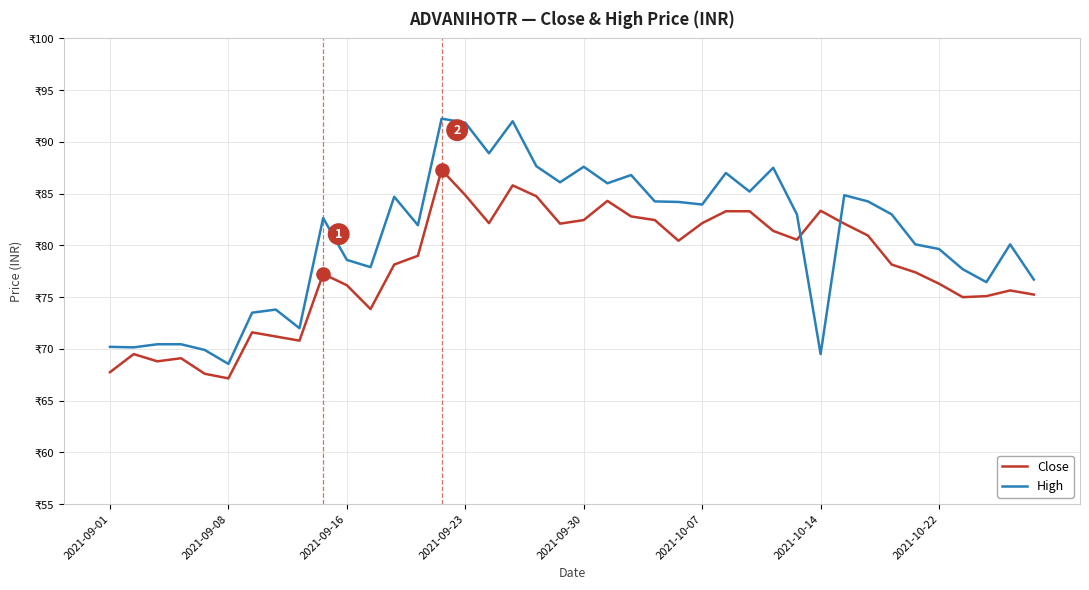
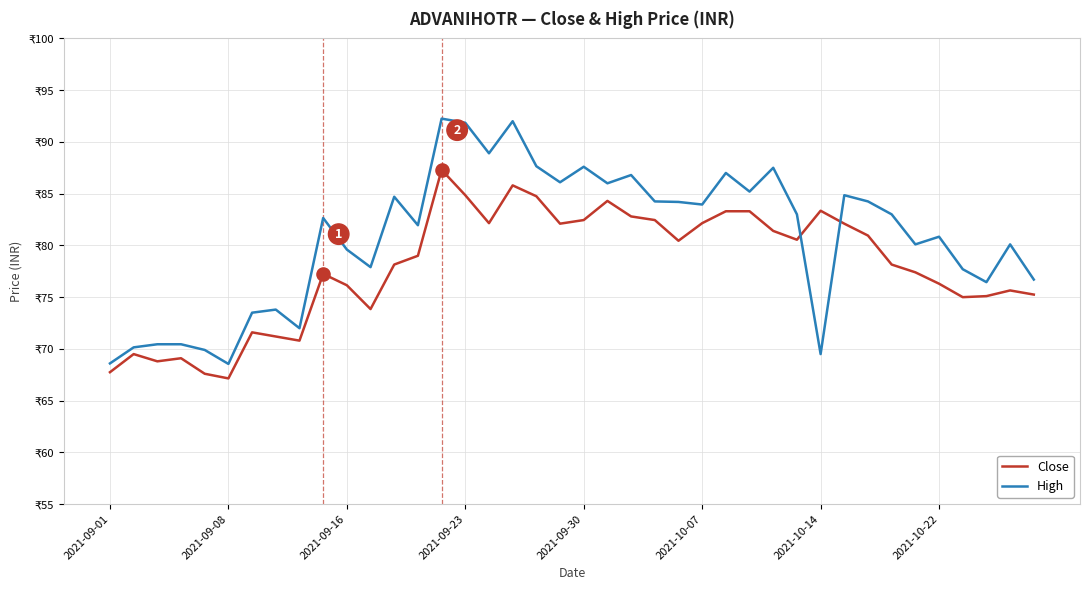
  {
    "High": {
-     "2021-09-01": "₹70.2",
+     "2021-09-01": "₹68.6",
      "2021-09-08": "₹68.6",
-     "2021-09-16": "₹78.6",
+     "2021-09-16": "₹79.6",
      "2021-09-30": "₹87.6",
      "2021-10-07": "₹84.0",
      "2021-10-14": "₹69.5",
-     "2021-10-22": "₹79.7"
+     "2021-10-22": "₹80.8"
    }
  }
